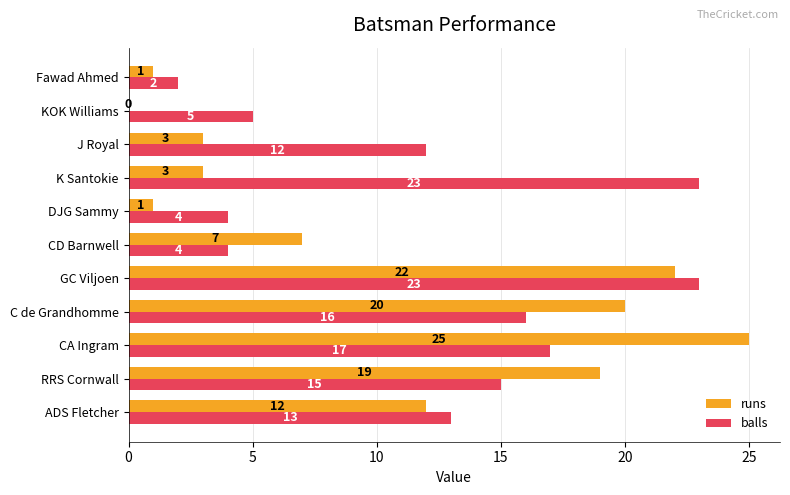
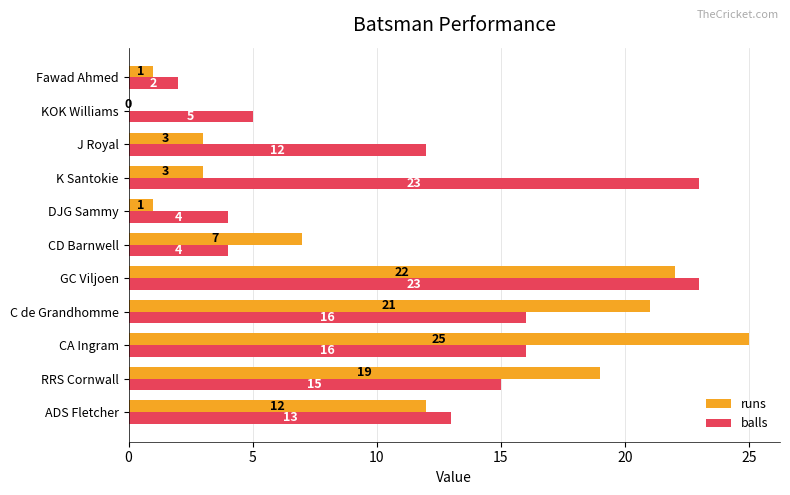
  {
    "runs": {
      "Fawad Ahmed": 1,
      "KOK Williams": 0,
      "J Royal": 3,
      "K Santokie": 3,
      "DJG Sammy": 1,
      "CD Barnwell": 7,
      "GC Viljoen": 22,
-     "C de Grandhomme": 20,
+     "C de Grandhomme": 21,
      "CA Ingram": 25,
      "RRS Cornwall": 19,
      "ADS Fletcher": 12
    },
    "balls": {
      "Fawad Ahmed": 2,
      "KOK Williams": 5,
      "J Royal": 12,
      "K Santokie": 23,
      "DJG Sammy": 4,
      "CD Barnwell": 4,
      "GC Viljoen": 23,
      "C de Grandhomme": 16,
-     "CA Ingram": 17,
+     "CA Ingram": 16,
      "RRS Cornwall": 15,
      "ADS Fletcher": 13
    }
  }
